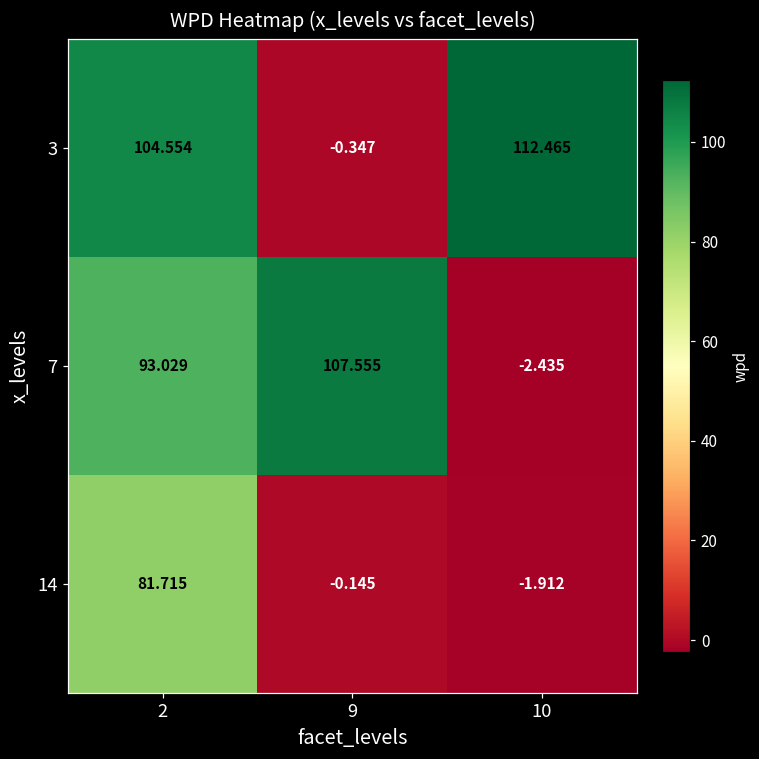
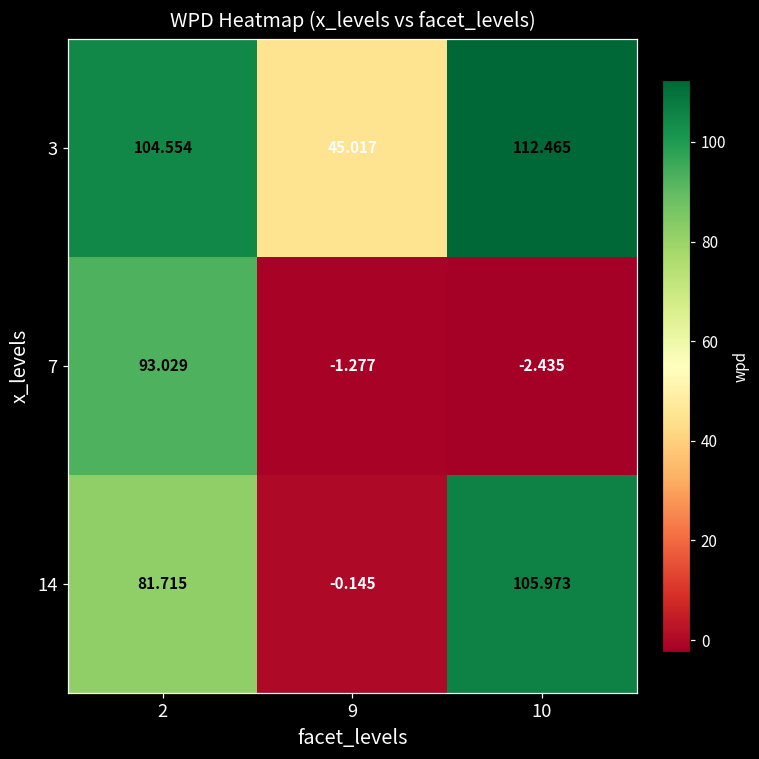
  {
    "3": {
      "2": 104.554,
-     "9": -0.347,
+     "9": 45.017,
      "10": 112.465
    },
    "7": {
      "2": 93.029,
-     "9": 107.555,
+     "9": -1.277,
      "10": -2.435
    },
    "14": {
      "2": 81.715,
      "9": -0.145,
-     "10": -1.912
+     "10": 105.973
    }
  }
